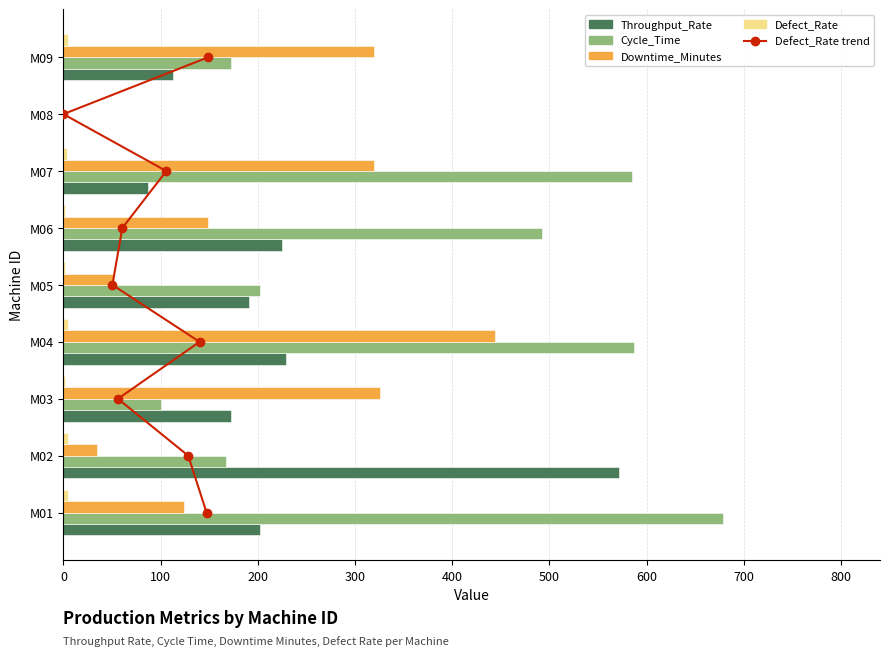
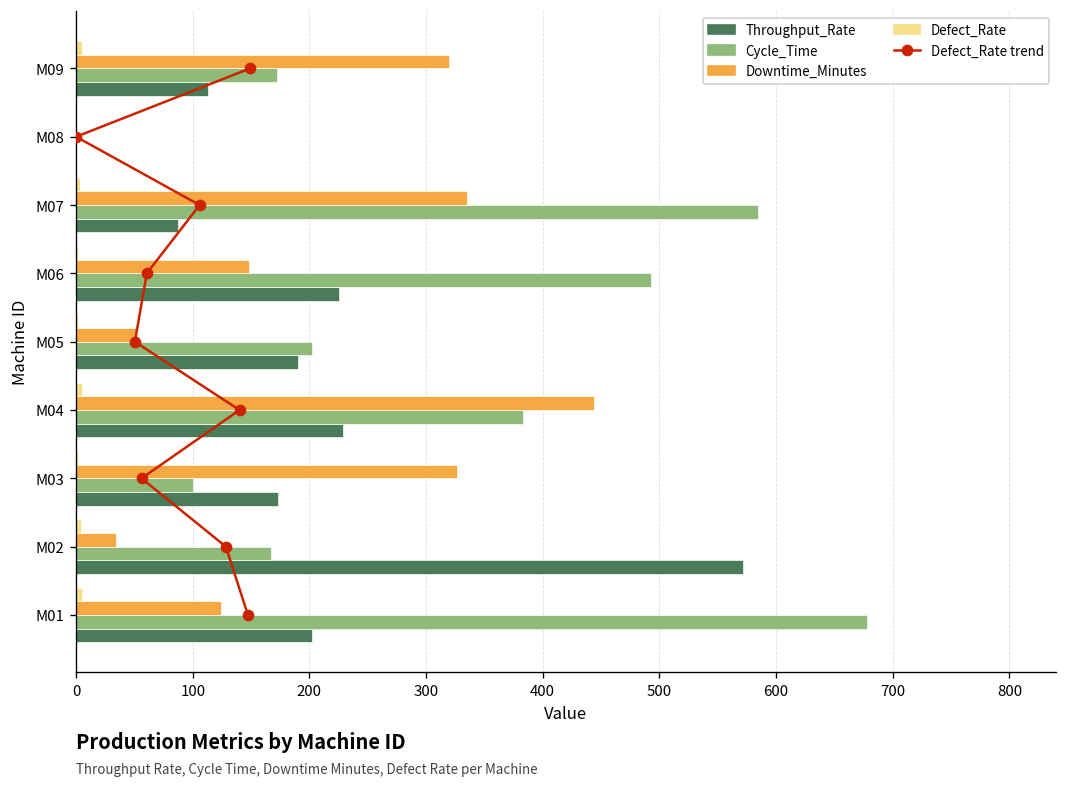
  {
    "Throughput_Rate": {
      "M09": 110,
      "M08": 0,
      "M07": 90,
      "M06": 230,
      "M05": 190,
      "M04": 230,
      "M03": 170,
      "M02": 570,
      "M01": 200
    },
    "Cycle_Time": {
      "M09": 170,
      "M08": 0,
      "M07": 580,
      "M06": 490,
      "M05": 200,
-     "M04": 590,
+     "M04": 380,
      "M03": 100,
      "M02": 170,
      "M01": 680
    },
    "Downtime_Minutes": {
      "M09": 320,
      "M08": 0,
-     "M07": 320,
+     "M07": 330,
      "M06": 150,
      "M05": 50,
      "M04": 440,
      "M03": 330,
      "M02": 30,
      "M01": 120
    },
    "Defect_Rate": {
      "M09": 0,
      "M08": 0,
      "M07": 0,
      "M04": 0,
      "M02": 0,
      "M01": 0
    }
  }
